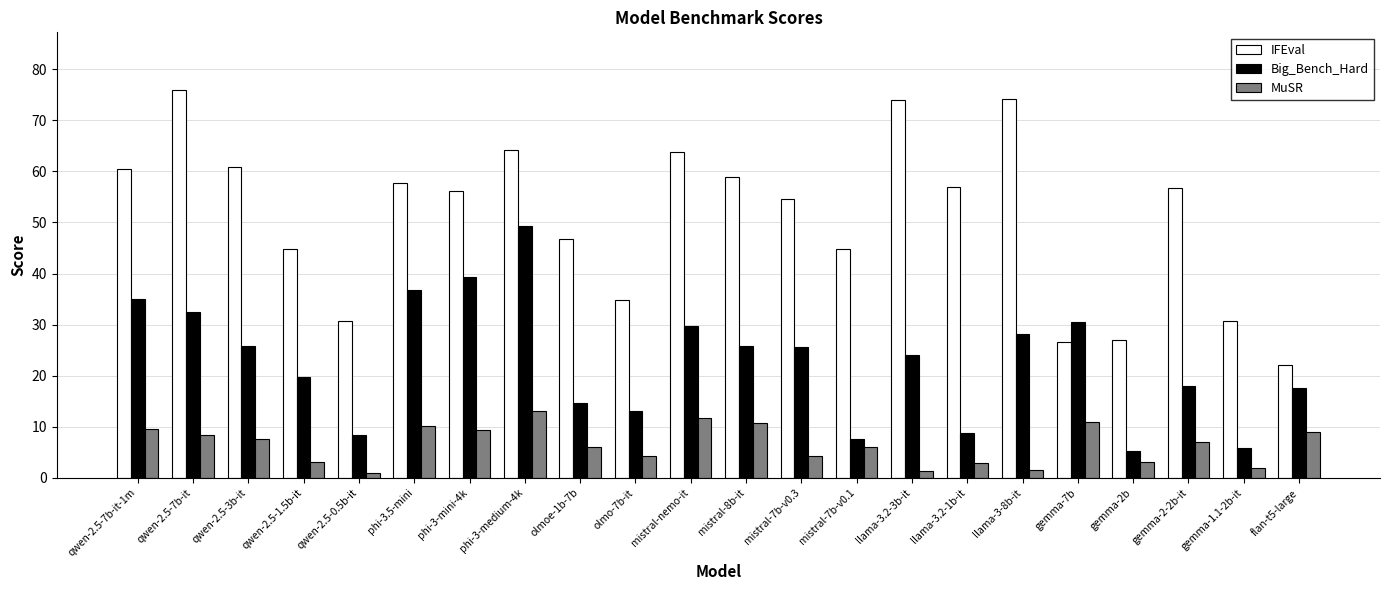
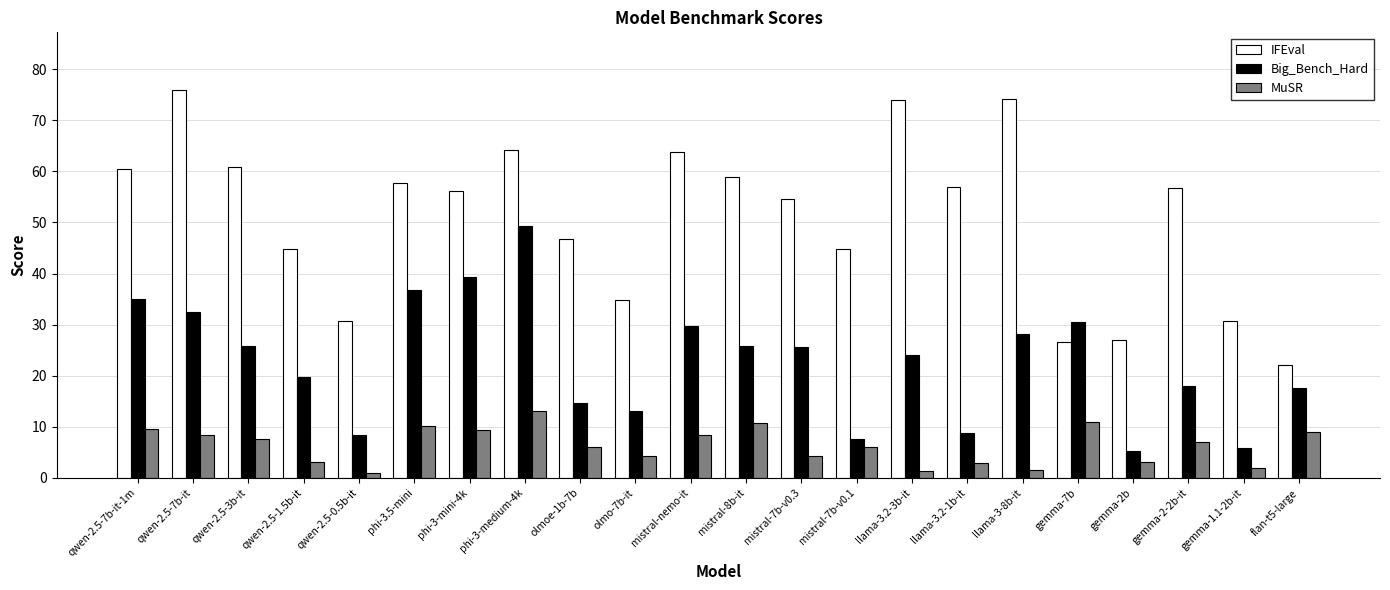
  {
    "IFEval": {
      "qwen-2.5-7b-it-1m": 60,
      "qwen-2.5-7b-it": 76,
      "qwen-2.5-3b-it": 61,
      "qwen-2.5-1.5b-it": 45,
      "qwen-2.5-0.5b-it": 31,
      "phi-3.5-mini": 58,
      "phi-3-mini-4k": 56,
      "phi-3-medium-4k": 64,
      "olmoe-1b-7b": 47,
      "olmo-7b-it": 35,
      "mistral-nemo-it": 64,
      "mistral-8b-it": 59,
      "mistral-7b-v0.3": 55,
      "mistral-7b-v0.1": 45,
      "llama-3.2-3b-it": 74,
      "llama-3.2-1b-it": 57,
      "llama-3-8b-it": 74,
      "gemma-7b": 27,
      "gemma-2b": 27,
      "gemma-2-2b-it": 57,
      "gemma-1.1-2b-it": 31,
      "flan-t5-large": 22
    },
    "Big_Bench_Hard": {
      "qwen-2.5-7b-it-1m": 35,
      "qwen-2.5-7b-it": 32,
      "qwen-2.5-3b-it": 26,
      "qwen-2.5-1.5b-it": 20,
      "qwen-2.5-0.5b-it": 8,
      "phi-3.5-mini": 37,
      "phi-3-mini-4k": 39,
      "phi-3-medium-4k": 49,
      "olmoe-1b-7b": 15,
      "olmo-7b-it": 13,
      "mistral-nemo-it": 30,
      "mistral-8b-it": 26,
      "mistral-7b-v0.3": 26,
      "mistral-7b-v0.1": 8,
      "llama-3.2-3b-it": 24,
      "llama-3.2-1b-it": 9,
      "llama-3-8b-it": 28,
      "gemma-7b": 30,
      "gemma-2b": 5,
      "gemma-2-2b-it": 18,
      "gemma-1.1-2b-it": 6,
      "flan-t5-large": 18
    },
    "MuSR": {
      "qwen-2.5-7b-it-1m": 10,
      "qwen-2.5-7b-it": 8,
      "qwen-2.5-3b-it": 8,
      "qwen-2.5-1.5b-it": 3,
      "qwen-2.5-0.5b-it": 1,
      "phi-3.5-mini": 10,
      "phi-3-mini-4k": 9,
      "phi-3-medium-4k": 13,
      "olmoe-1b-7b": 6,
      "olmo-7b-it": 4,
-     "mistral-nemo-it": 12,
+     "mistral-nemo-it": 8,
      "mistral-8b-it": 11,
      "mistral-7b-v0.3": 4,
      "mistral-7b-v0.1": 6,
      "llama-3.2-3b-it": 1,
      "llama-3.2-1b-it": 3,
      "llama-3-8b-it": 2,
      "gemma-7b": 11,
      "gemma-2b": 3,
      "gemma-2-2b-it": 7,
      "gemma-1.1-2b-it": 2,
      "flan-t5-large": 9
    }
  }
